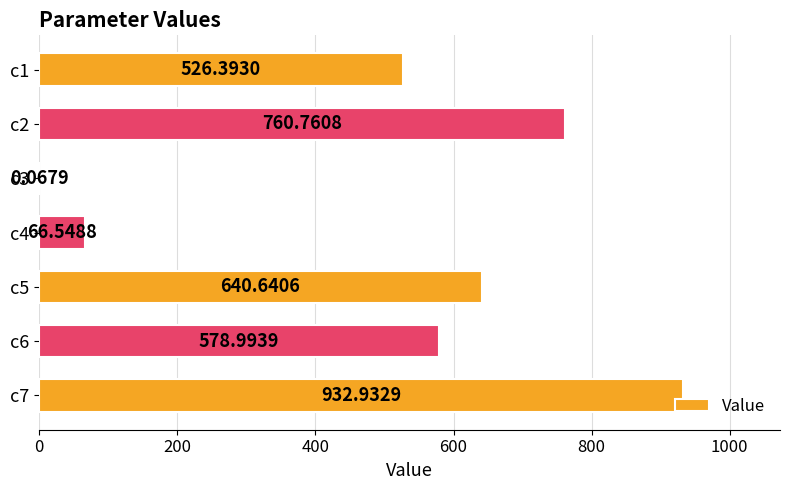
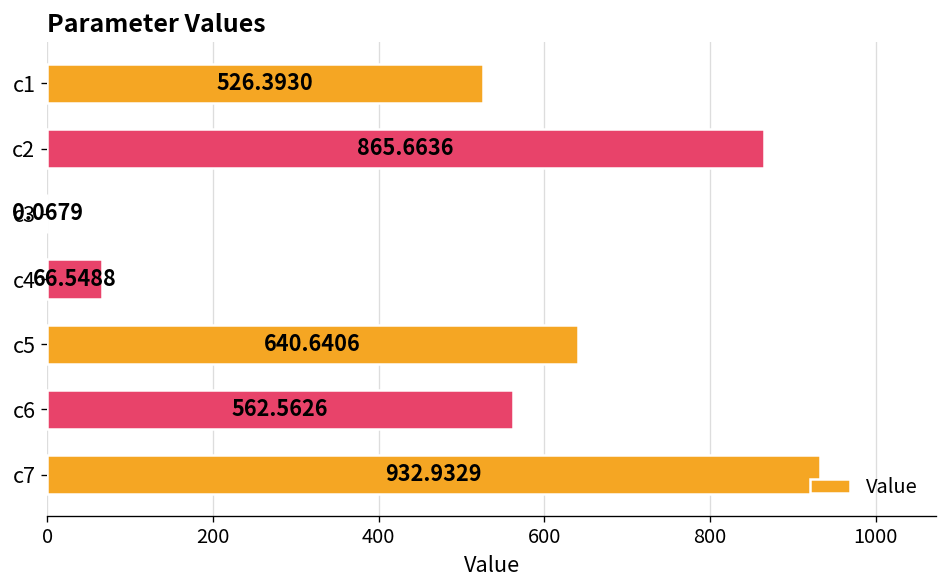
  {
    "c1": 526.3930,
-   "c2": 760.7608,
+   "c2": 865.6636,
    "c3": 0.0679,
    "c4": 66.5488,
    "c5": 640.6406,
-   "c6": 578.9939,
+   "c6": 562.5626,
    "c7": 932.9329
  }
